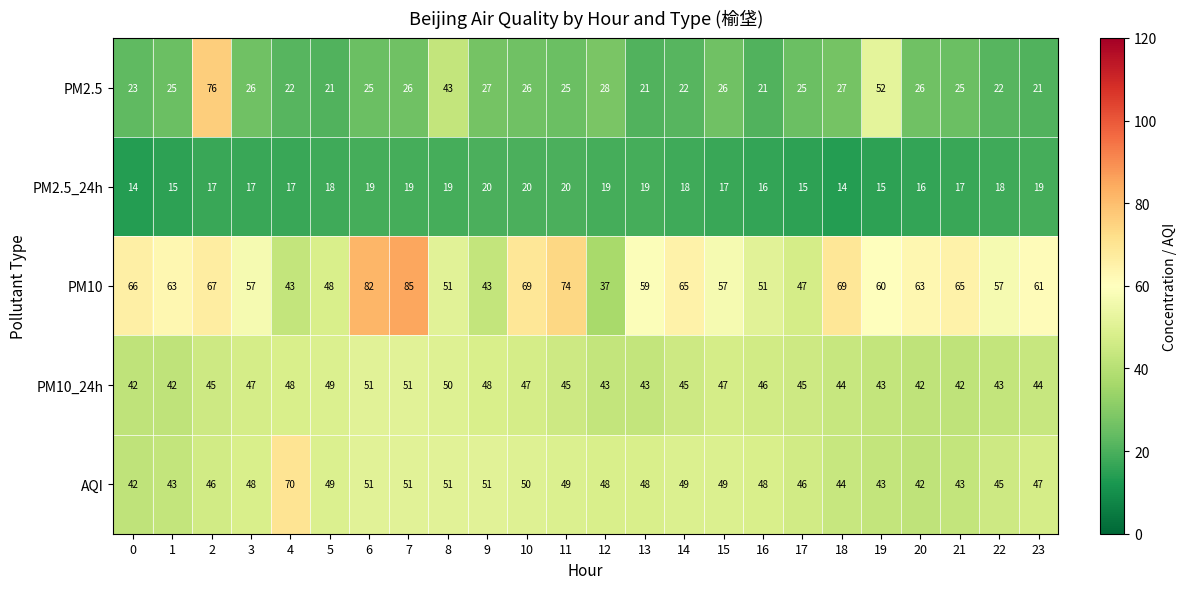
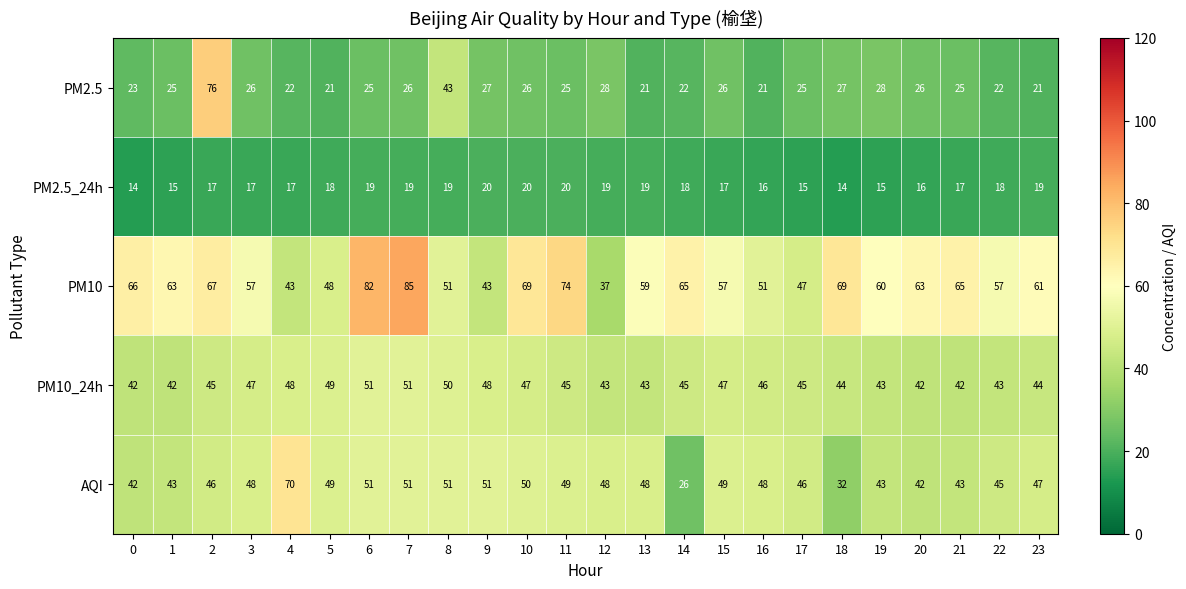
  {
    "PM2.5": {
      "0": 23,
      "1": 25,
      "2": 76,
      "3": 26,
      "4": 22,
      "5": 21,
      "6": 25,
      "7": 26,
      "8": 43,
      "9": 27,
      "10": 26,
      "11": 25,
      "12": 28,
      "13": 21,
      "14": 22,
      "15": 26,
      "16": 21,
      "17": 25,
      "18": 27,
-     "19": 52,
+     "19": 28,
      "20": 26,
      "21": 25,
      "22": 22,
      "23": 21
    },
    "PM2.5_24h": {
      "0": 14,
      "1": 15,
      "2": 17,
      "3": 17,
      "4": 17,
      "5": 18,
      "6": 19,
      "7": 19,
      "8": 19,
      "9": 20,
      "10": 20,
      "11": 20,
      "12": 19,
      "13": 19,
      "14": 18,
      "15": 17,
      "16": 16,
      "17": 15,
      "18": 14,
      "19": 15,
      "20": 16,
      "21": 17,
      "22": 18,
      "23": 19
    },
    "PM10": {
      "0": 66,
      "1": 63,
      "2": 67,
      "3": 57,
      "4": 43,
      "5": 48,
      "6": 82,
      "7": 85,
      "8": 51,
      "9": 43,
      "10": 69,
      "11": 74,
      "12": 37,
      "13": 59,
      "14": 65,
      "15": 57,
      "16": 51,
      "17": 47,
      "18": 69,
      "19": 60,
      "20": 63,
      "21": 65,
      "22": 57,
      "23": 61
    },
    "PM10_24h": {
      "0": 42,
      "1": 42,
      "2": 45,
      "3": 47,
      "4": 48,
      "5": 49,
      "6": 51,
      "7": 51,
      "8": 50,
      "9": 48,
      "10": 47,
      "11": 45,
      "12": 43,
      "13": 43,
      "14": 45,
      "15": 47,
      "16": 46,
      "17": 45,
      "18": 44,
      "19": 43,
      "20": 42,
      "21": 42,
      "22": 43,
      "23": 44
    },
    "AQI": {
      "0": 42,
      "1": 43,
      "2": 46,
      "3": 48,
      "4": 70,
      "5": 49,
      "6": 51,
      "7": 51,
      "8": 51,
      "9": 51,
      "10": 50,
      "11": 49,
      "12": 48,
      "13": 48,
-     "14": 49,
+     "14": 26,
      "15": 49,
      "16": 48,
      "17": 46,
-     "18": 44,
+     "18": 32,
      "19": 43,
      "20": 42,
      "21": 43,
      "22": 45,
      "23": 47
    }
  }
